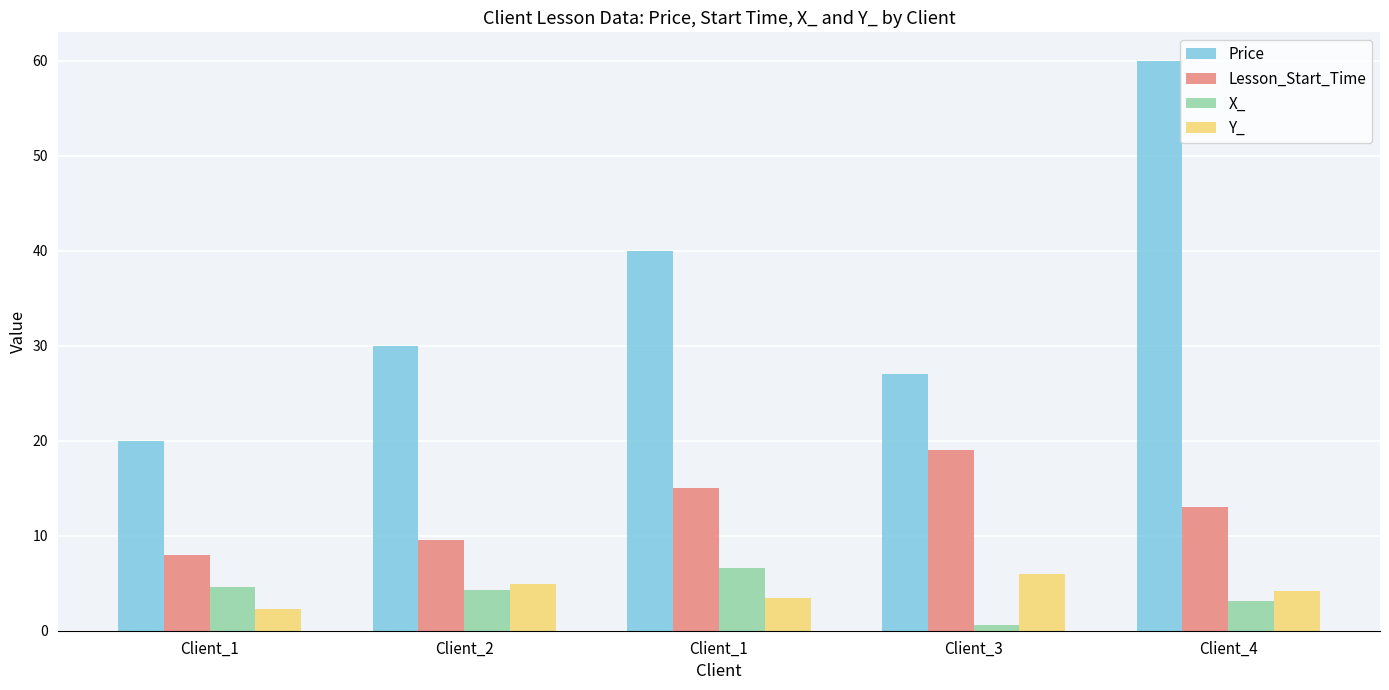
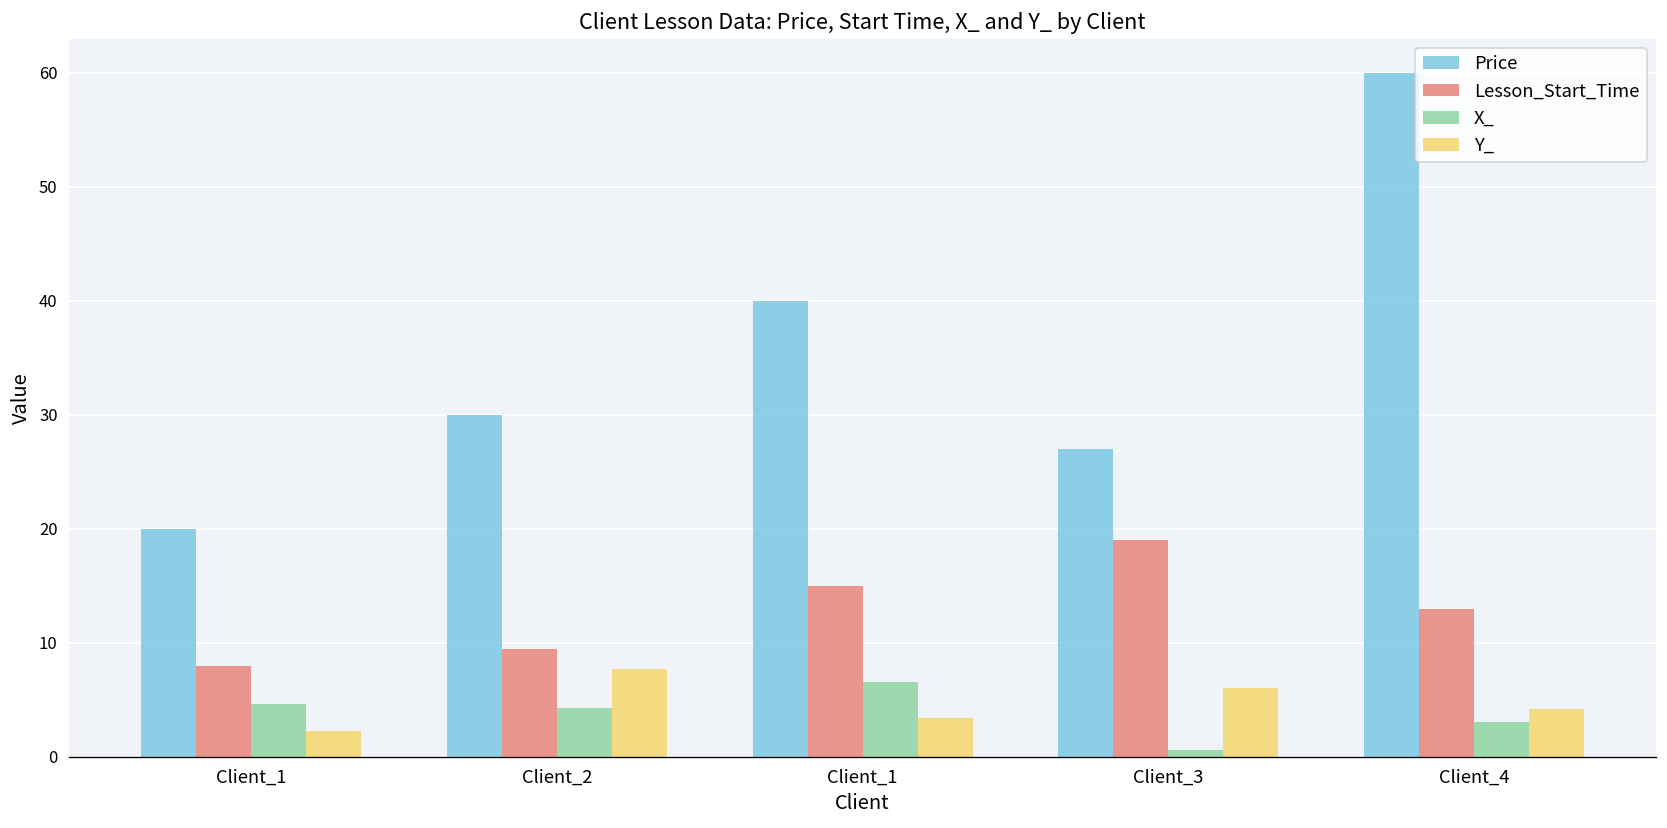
  {
    "Price": {
      "Client_2": 30,
      "Client_3": 27,
      "Client_4": 60
    },
    "Lesson_Start_Time": {
      "Client_2": 10,
      "Client_3": 19,
      "Client_4": 13
    },
    "X_": {
      "Client_2": 4,
      "Client_3": 1,
      "Client_4": 3
    },
    "Y_": {
-     "Client_2": 5,
+     "Client_2": 8,
      "Client_3": 6,
      "Client_4": 4
    }
  }
